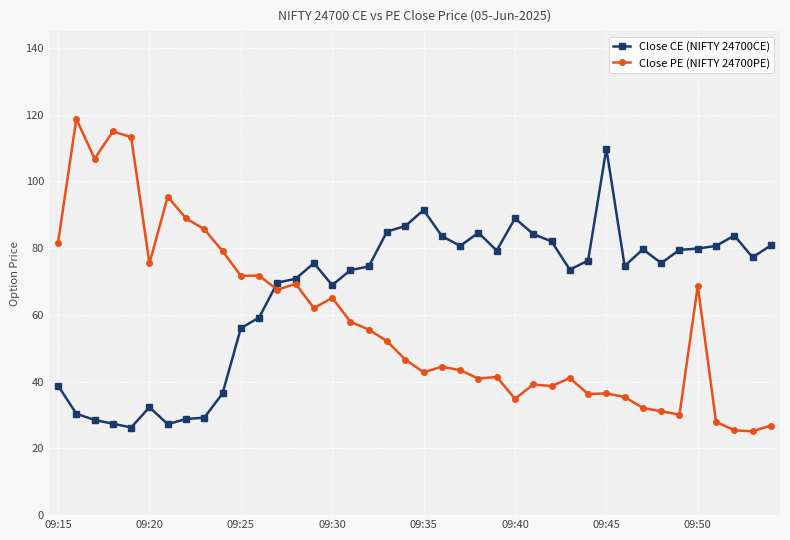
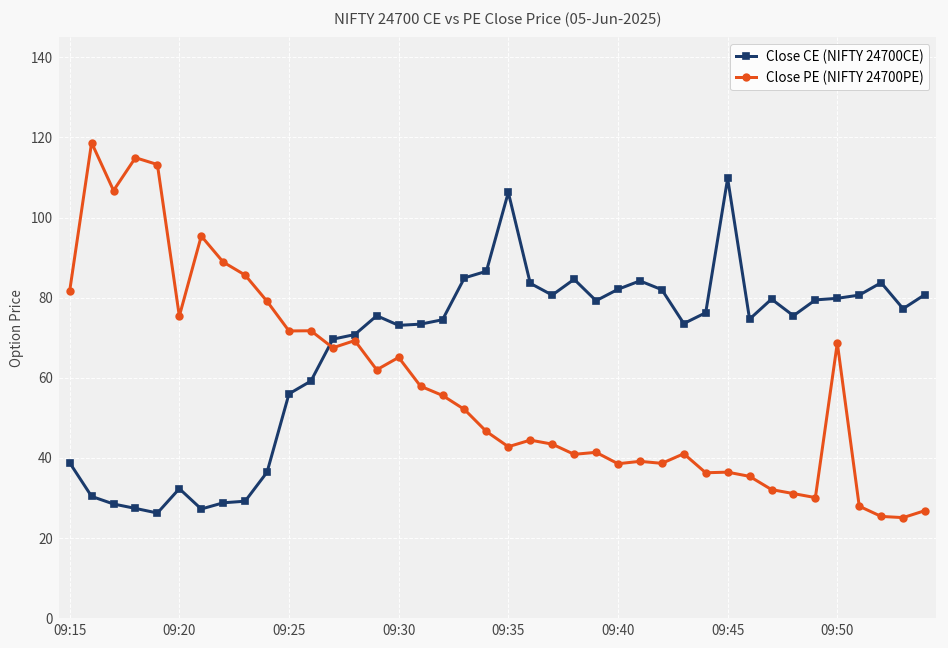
  {
    "Close CE (NIFTY 24700CE)": {
      "09:15": 39,
      "09:20": 32,
      "09:25": 56,
-     "09:30": 69,
-     "09:35": 91,
-     "09:40": 89,
+     "09:30": 73,
+     "09:35": 106,
+     "09:40": 82,
      "09:45": 110,
      "09:50": 80
    },
    "Close PE (NIFTY 24700PE)": {
      "09:15": 82,
      "09:20": 75,
      "09:25": 72,
      "09:30": 65,
      "09:35": 43,
-     "09:40": 35,
+     "09:40": 39,
      "09:45": 36,
      "09:50": 69
    }
  }
